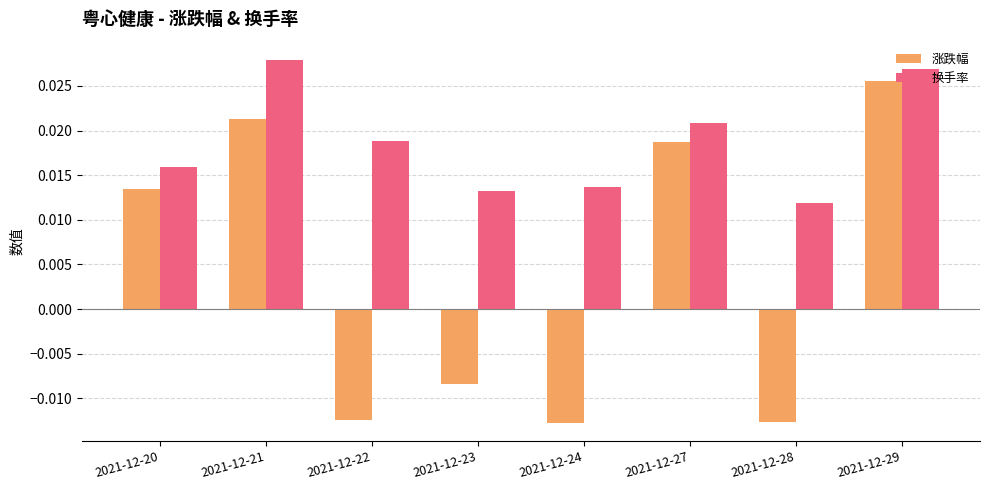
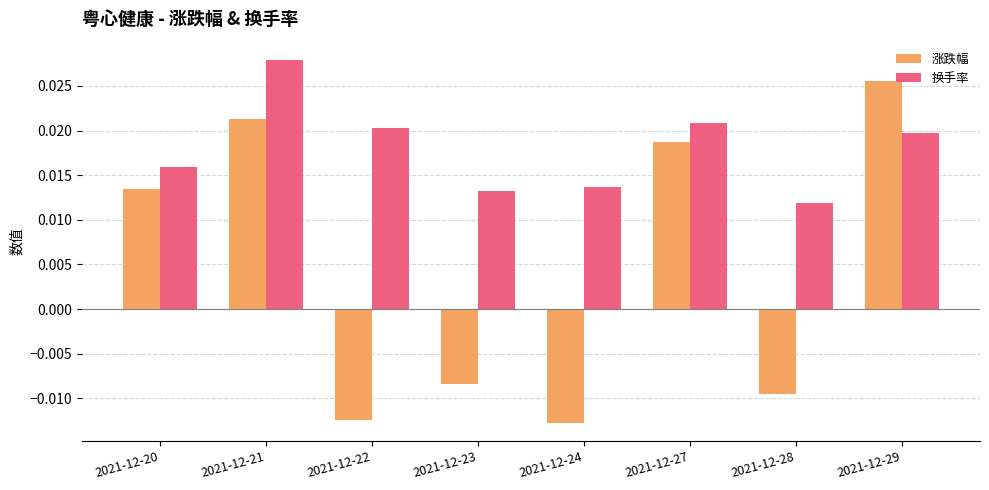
  {
    "涨跌幅": {
      "2021-12-20": 0.013,
      "2021-12-21": 0.021,
      "2021-12-22": -0.012,
      "2021-12-23": -0.008,
      "2021-12-24": -0.013,
      "2021-12-27": 0.019,
-     "2021-12-28": -0.013,
+     "2021-12-28": -0.010,
      "2021-12-29": 0.026
    },
    "换手率": {
      "2021-12-20": 0.016,
      "2021-12-21": 0.028,
-     "2021-12-22": 0.019,
+     "2021-12-22": 0.020,
      "2021-12-23": 0.013,
      "2021-12-24": 0.014,
      "2021-12-27": 0.021,
      "2021-12-28": 0.012,
-     "2021-12-29": 0.027
+     "2021-12-29": 0.020
    }
  }
